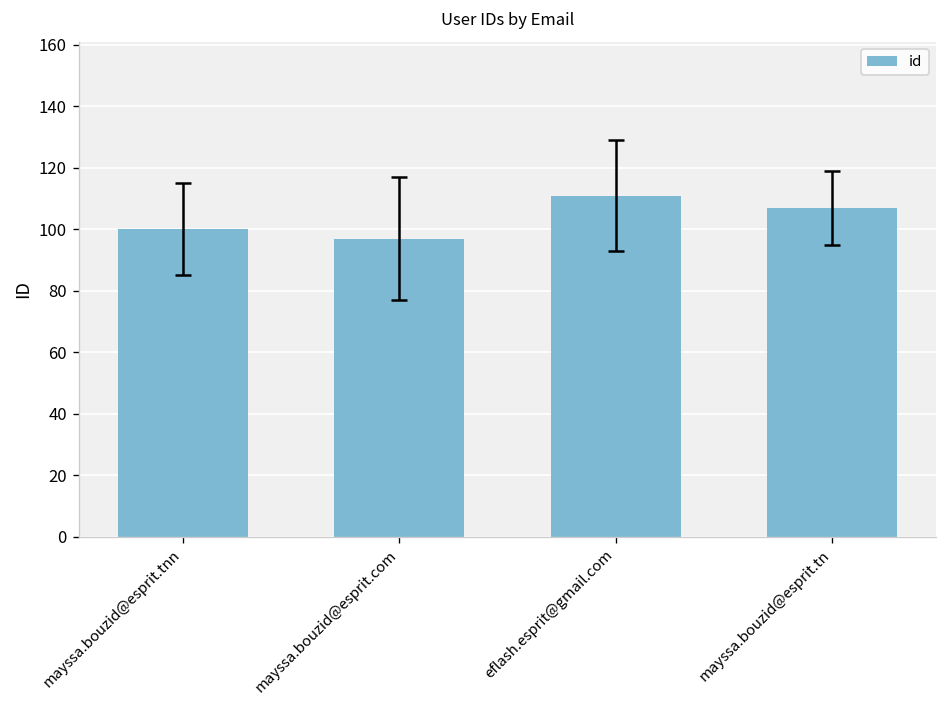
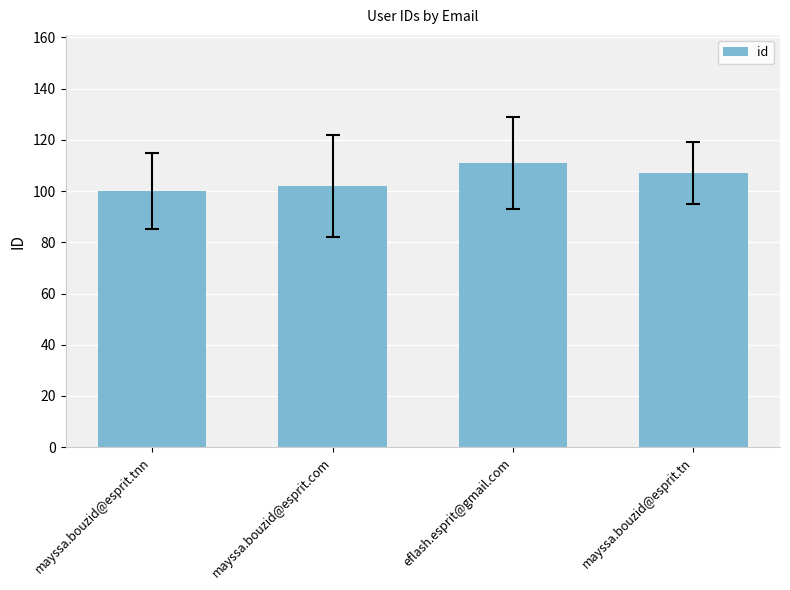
  {
    "id": {
      "mayssa.bouzid@esprit.tnn": 100,
-     "mayssa.bouzid@esprit.com": 97,
+     "mayssa.bouzid@esprit.com": 102,
      "eflash.esprit@gmail.com": 111,
      "mayssa.bouzid@esprit.tn": 107
    }
  }
